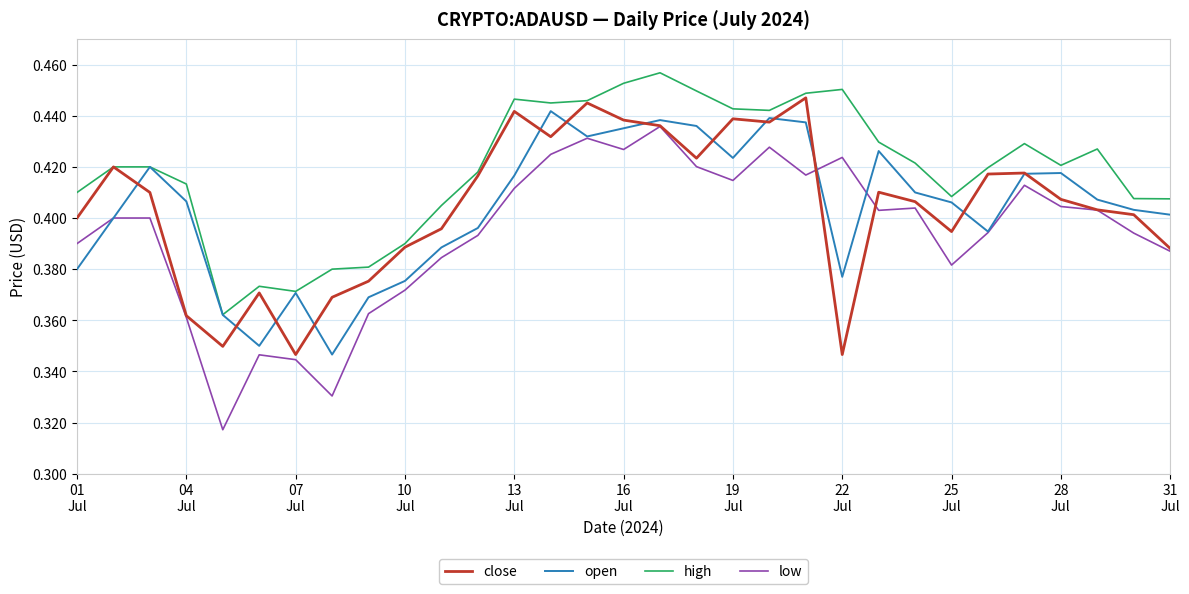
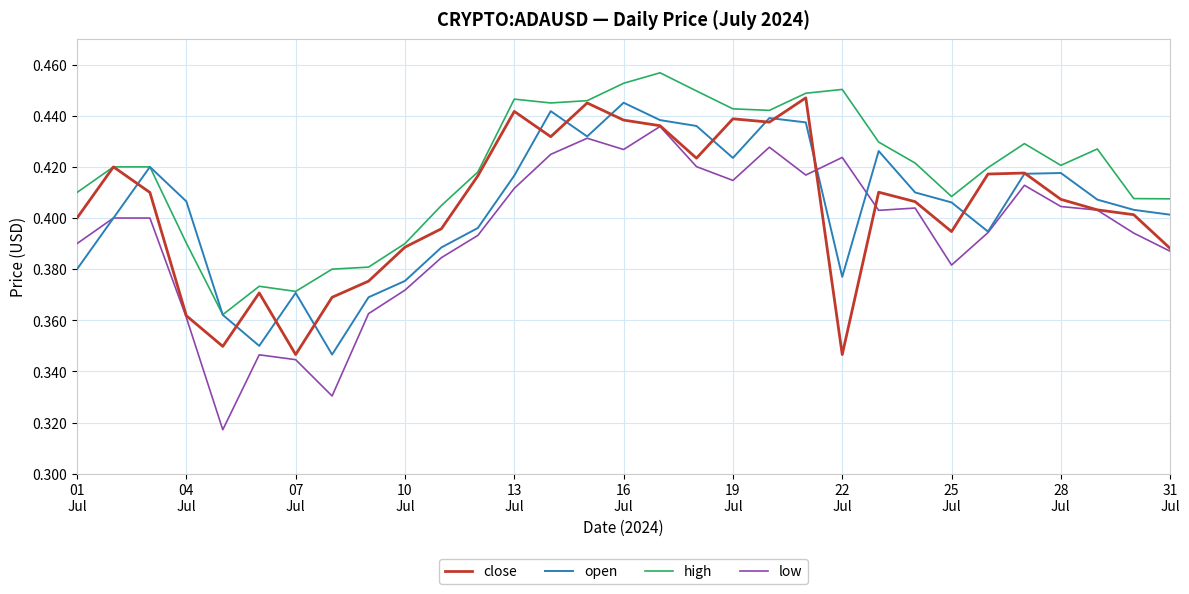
  {
    "close": {
      "01 Jul": 0.400,
      "07 Jul": 0.347,
      "10 Jul": 0.389,
      "13 Jul": 0.442,
      "16 Jul": 0.438,
      "19 Jul": 0.439,
      "22 Jul": 0.347,
      "25 Jul": 0.395,
      "28 Jul": 0.407,
      "31 Jul": 0.388
    },
    "open": {
      "01 Jul": 0.380,
      "04 Jul": 0.407,
      "10 Jul": 0.375,
      "13 Jul": 0.417,
-     "16 Jul": 0.435,
+     "16 Jul": 0.445,
      "19 Jul": 0.424,
      "22 Jul": 0.377,
      "25 Jul": 0.406,
      "28 Jul": 0.418,
      "31 Jul": 0.401
    },
    "high": {
      "01 Jul": 0.410,
-     "04 Jul": 0.413,
+     "04 Jul": 0.390,
      "10 Jul": 0.390,
      "13 Jul": 0.447,
      "16 Jul": 0.453,
      "19 Jul": 0.443,
      "22 Jul": 0.450,
      "25 Jul": 0.408,
      "28 Jul": 0.421,
      "31 Jul": 0.408
    },
    "low": {
      "01 Jul": 0.390,
      "07 Jul": 0.345,
      "10 Jul": 0.372,
      "13 Jul": 0.412,
      "16 Jul": 0.427,
      "19 Jul": 0.415,
      "22 Jul": 0.424,
      "25 Jul": 0.382,
      "28 Jul": 0.405,
      "31 Jul": 0.387
    }
  }
